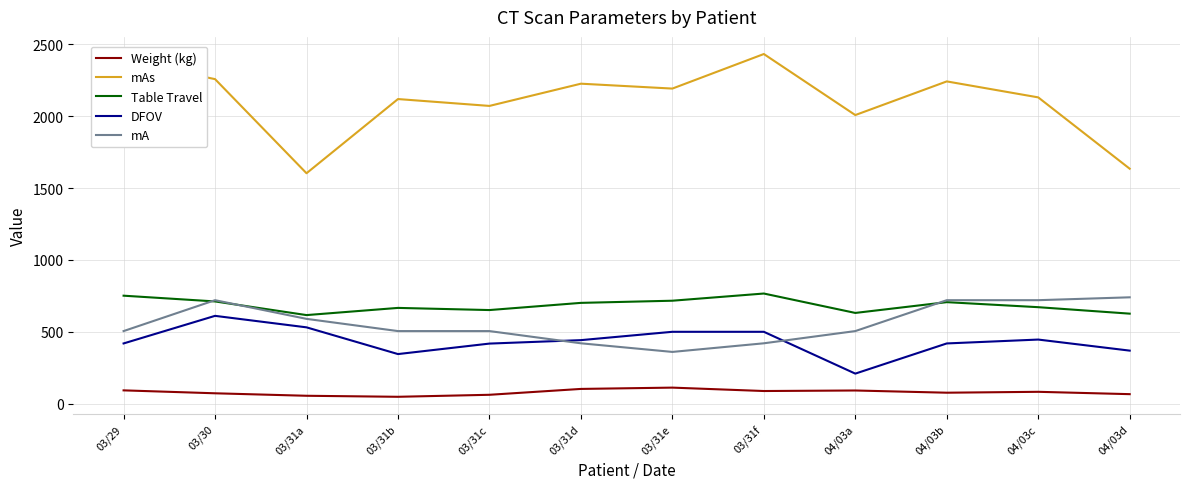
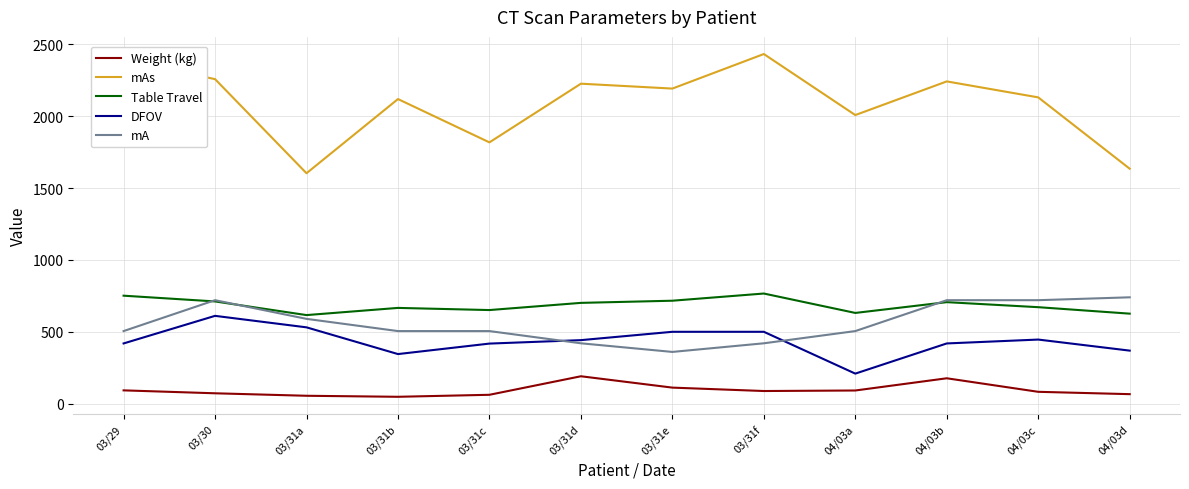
  {
    "Weight (kg)": {
      "03/29": 90,
      "03/30": 70,
      "03/31a": 50,
      "03/31b": 50,
      "03/31c": 60,
-     "03/31d": 100,
+     "03/31d": 190,
      "03/31e": 110,
      "03/31f": 90,
      "04/03a": 90,
-     "04/03b": 80,
+     "04/03b": 180,
      "04/03c": 80,
      "04/03d": 70
    },
    "mAs": {
      "03/30": 2260,
      "03/31a": 1600,
      "03/31b": 2120,
-     "03/31c": 2070,
+     "03/31c": 1820,
      "03/31d": 2230,
      "03/31e": 2190,
      "03/31f": 2430,
      "04/03a": 2010,
      "04/03b": 2240,
      "04/03c": 2130,
      "04/03d": 1630
    },
    "Table Travel": {
      "03/29": 750,
      "03/31a": 620,
      "03/31b": 670,
      "03/31c": 650,
      "03/31d": 700,
      "03/31e": 720,
      "03/31f": 770,
      "04/03a": 630,
      "04/03c": 670,
      "04/03d": 630
    },
    "DFOV": {
      "03/29": 420,
      "03/30": 610,
      "03/31a": 530,
      "03/31b": 350,
      "03/31c": 420,
      "03/31d": 440,
      "03/31e": 500,
      "03/31f": 500,
      "04/03a": 210,
      "04/03b": 420,
      "04/03c": 450,
      "04/03d": 370
    },
    "mA": {
      "03/29": 510,
      "03/31a": 590,
      "03/31b": 510,
      "03/31c": 510,
      "03/31d": 420,
      "03/31e": 360,
      "03/31f": 420,
      "04/03a": 510,
      "04/03c": 720,
      "04/03d": 740
    }
  }
